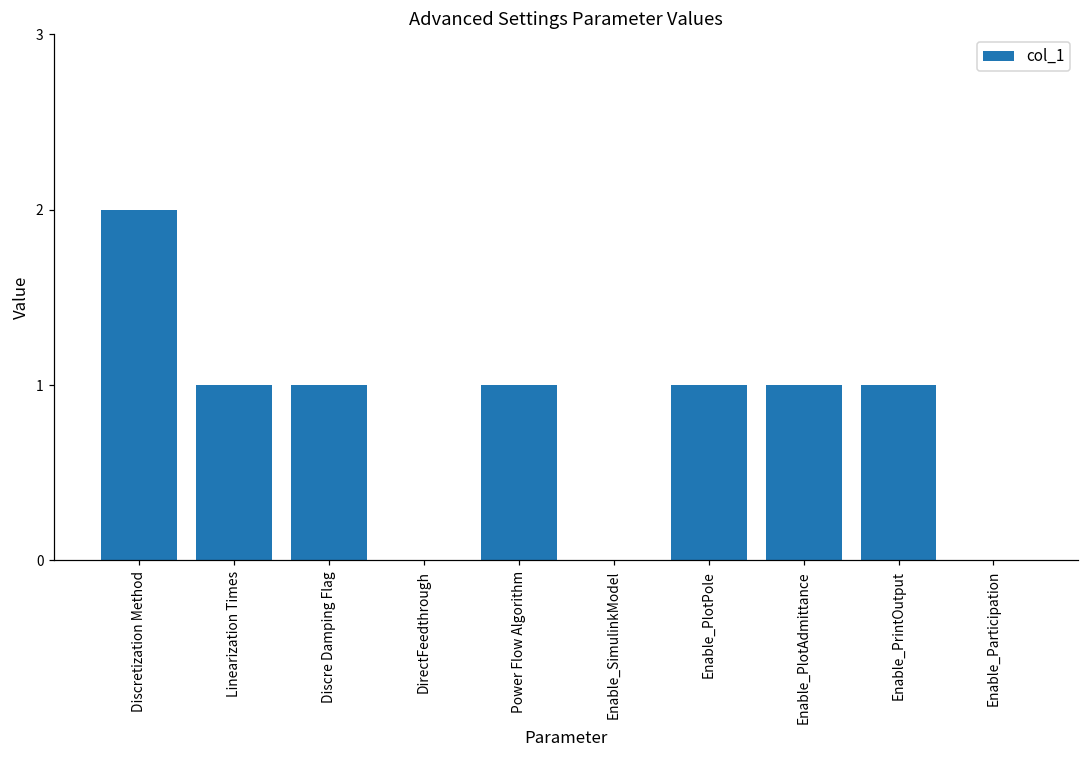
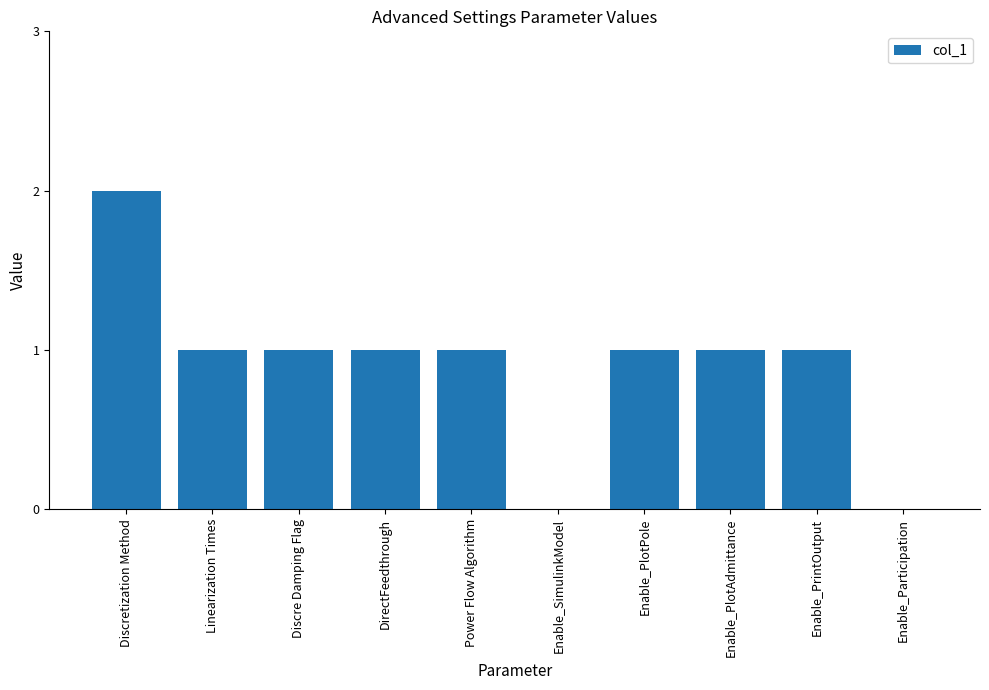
  {
    "Discretization Method": 2,
    "Linearization Times": 1,
    "Discre Damping Flag": 1,
-   "DirectFeedthrough": 0,
+   "DirectFeedthrough": 1,
    "Power Flow Algorithm": 1,
    "Enable_SimulinkModel": 0,
    "Enable_PlotPole": 1,
    "Enable_PlotAdmittance": 1,
    "Enable_PrintOutput": 1,
    "Enable_Participation": 0
  }
